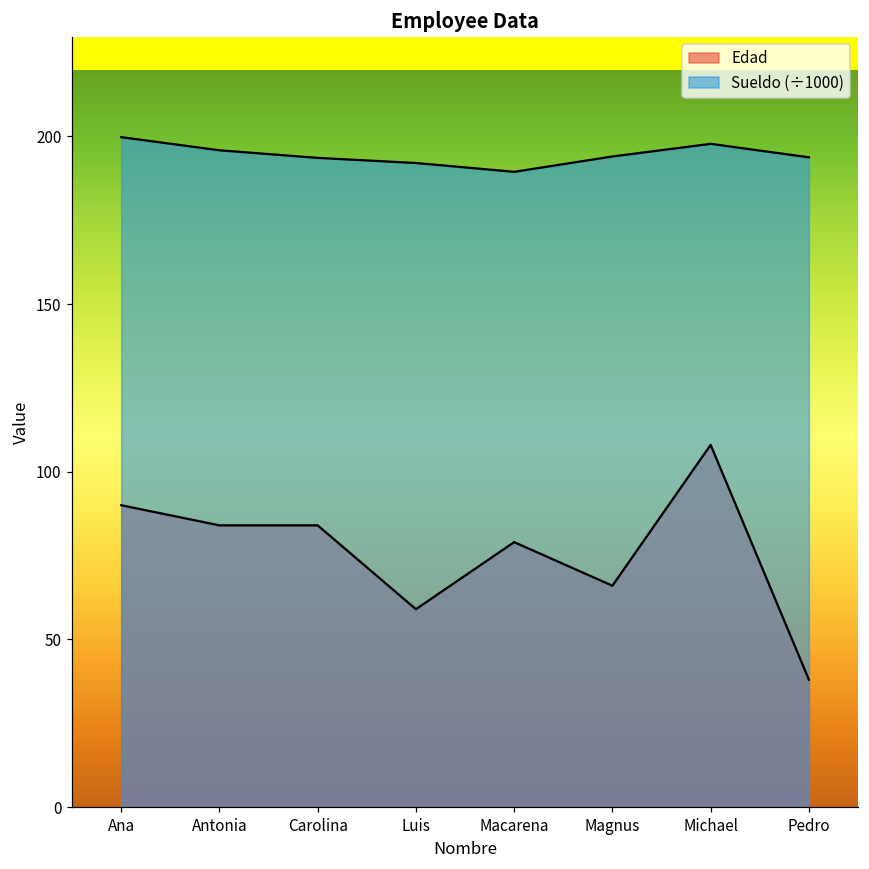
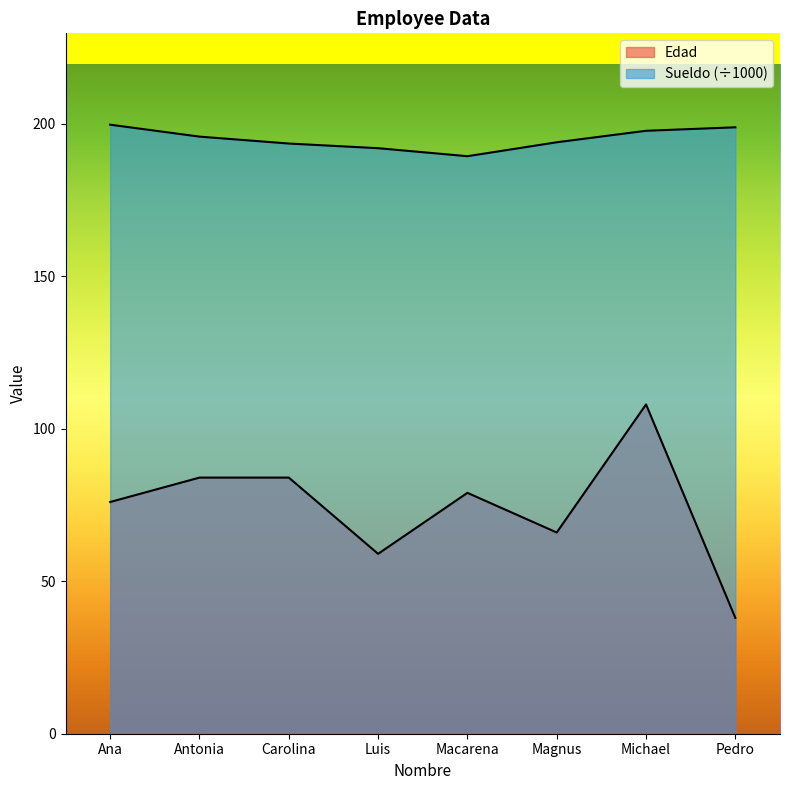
  {
    "Edad": {
-     "Ana": 90,
+     "Ana": 76,
      "Antonia": 84,
      "Carolina": 84,
      "Luis": 59,
      "Macarena": 79,
      "Magnus": 66,
      "Michael": 108,
      "Pedro": 38
    },
    "Sueldo (÷1000)": {
      "Ana": 200,
      "Antonia": 196,
      "Carolina": 194,
      "Luis": 192,
      "Macarena": 189,
      "Magnus": 194,
      "Michael": 198,
-     "Pedro": 194
+     "Pedro": 199
    }
  }
